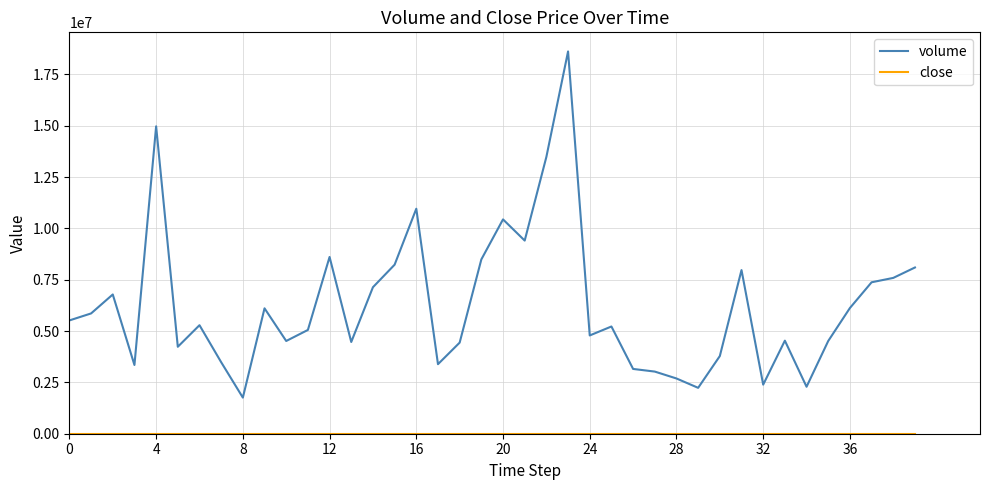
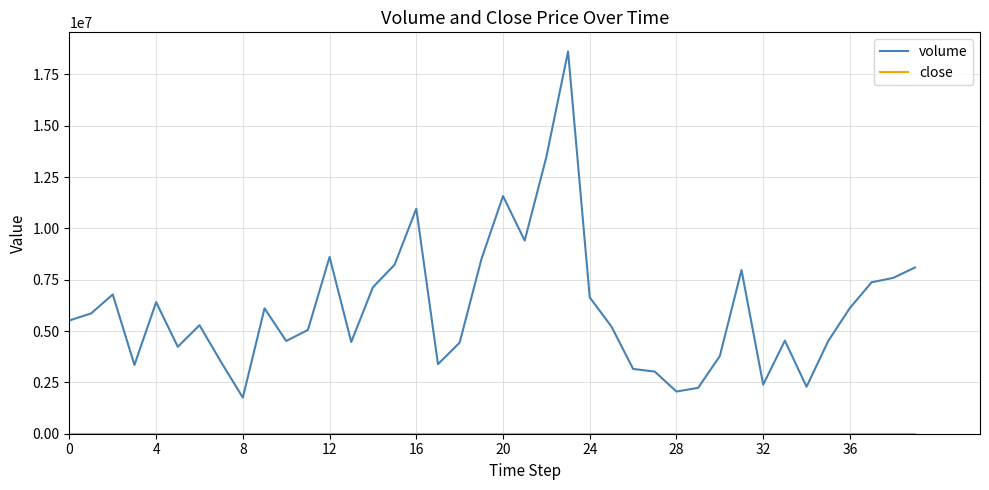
  {
    "volume": {
      "0": 5500000,
-     "4": 15000000,
+     "4": 6400000,
      "8": 1800000,
      "12": 8600000,
      "16": 11000000,
-     "20": 10400000,
-     "24": 4800000,
-     "28": 2700000,
+     "20": 11600000,
+     "24": 6600000,
+     "28": 2100000,
      "32": 2400000,
      "36": 6100000
    },
    "close": {
      "0": 0,
      "4": 0,
      "8": 0,
      "12": 0,
      "16": 0,
      "20": 0,
      "24": 0,
      "28": 0,
      "32": 0,
      "36": 0
    }
  }
